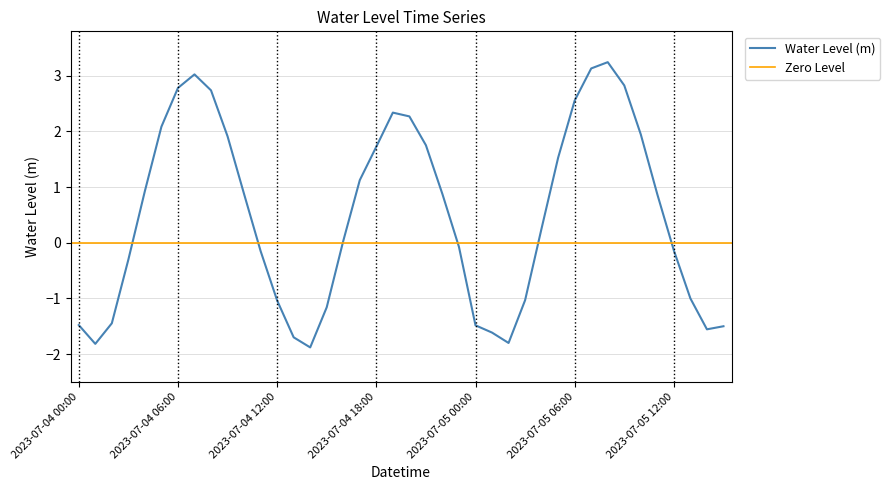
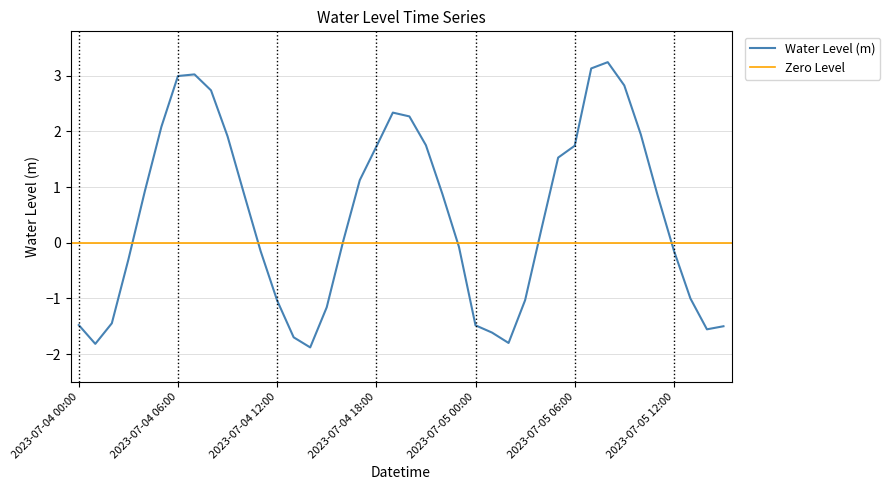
  {
    "2023-07-04 00:00": -1.5,
-   "2023-07-04 06:00": 2.8,
+   "2023-07-04 06:00": 3.0,
    "2023-07-04 12:00": -1.0,
    "2023-07-04 18:00": 1.7,
    "2023-07-05 00:00": -1.5,
-   "2023-07-05 06:00": 2.6,
+   "2023-07-05 06:00": 1.7,
    "2023-07-05 12:00": -0.1
  }
